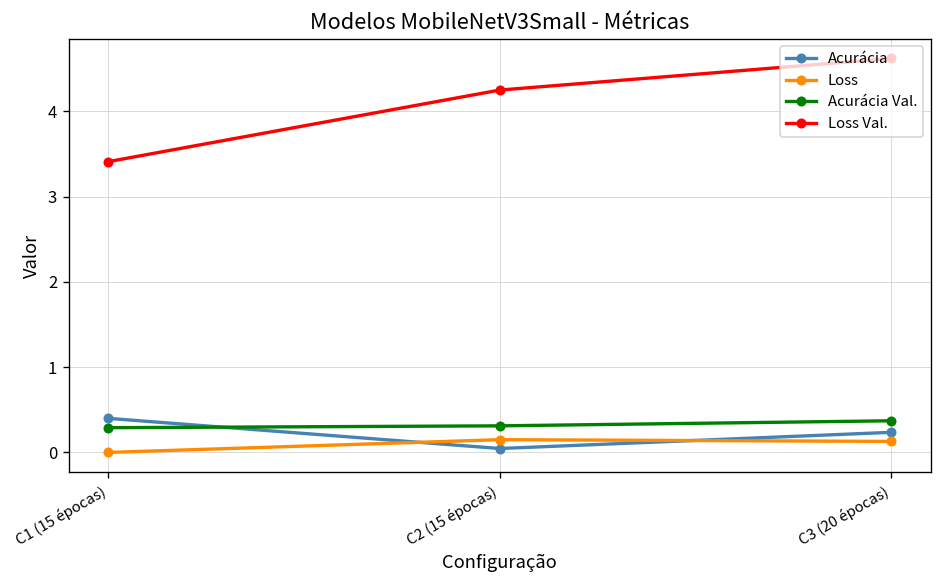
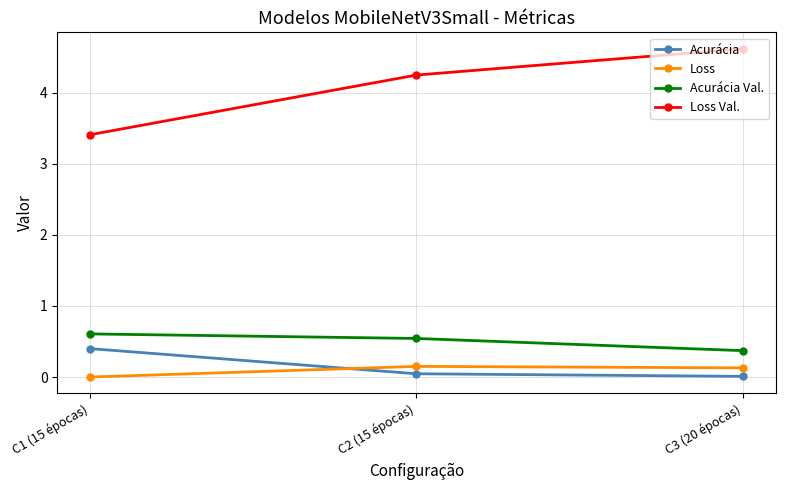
  {
    "Acurácia": {
      "C1 (15 épocas)": 0.4,
      "C2 (15 épocas)": 0.0,
-     "C3 (20 épocas)": 0.2
+     "C3 (20 épocas)": 0.0
    },
    "Loss": {
      "C1 (15 épocas)": 0.0,
      "C2 (15 épocas)": 0.2,
      "C3 (20 épocas)": 0.1
    },
    "Acurácia Val.": {
-     "C1 (15 épocas)": 0.3,
-     "C2 (15 épocas)": 0.3,
+     "C1 (15 épocas)": 0.6,
+     "C2 (15 épocas)": 0.5,
      "C3 (20 épocas)": 0.4
    },
    "Loss Val.": {
      "C1 (15 épocas)": 3.4,
      "C2 (15 épocas)": 4.3
    }
  }
